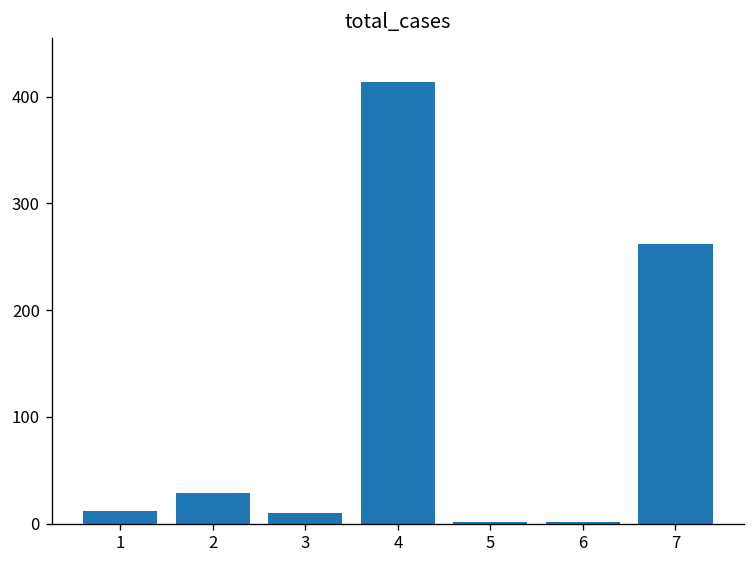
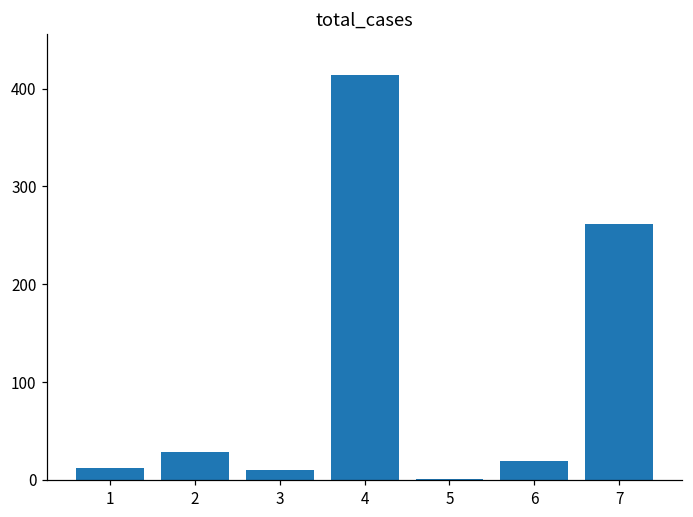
  {
    "1": 10,
    "2": 30,
    "3": 10,
    "4": 410,
-   "6": 0,
+   "6": 20,
    "7": 260
  }
